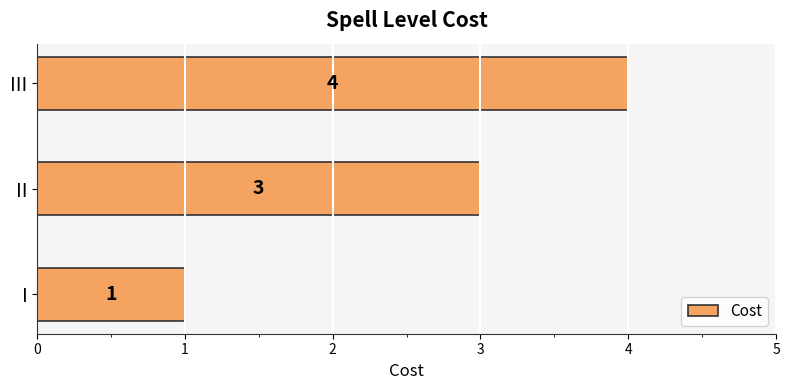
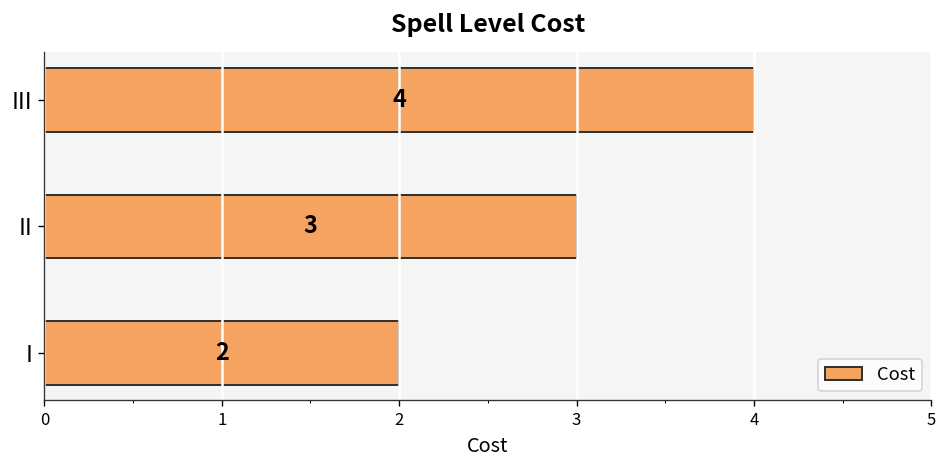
  {
    "III": 4,
    "II": 3,
-   "I": 1
+   "I": 2
  }
